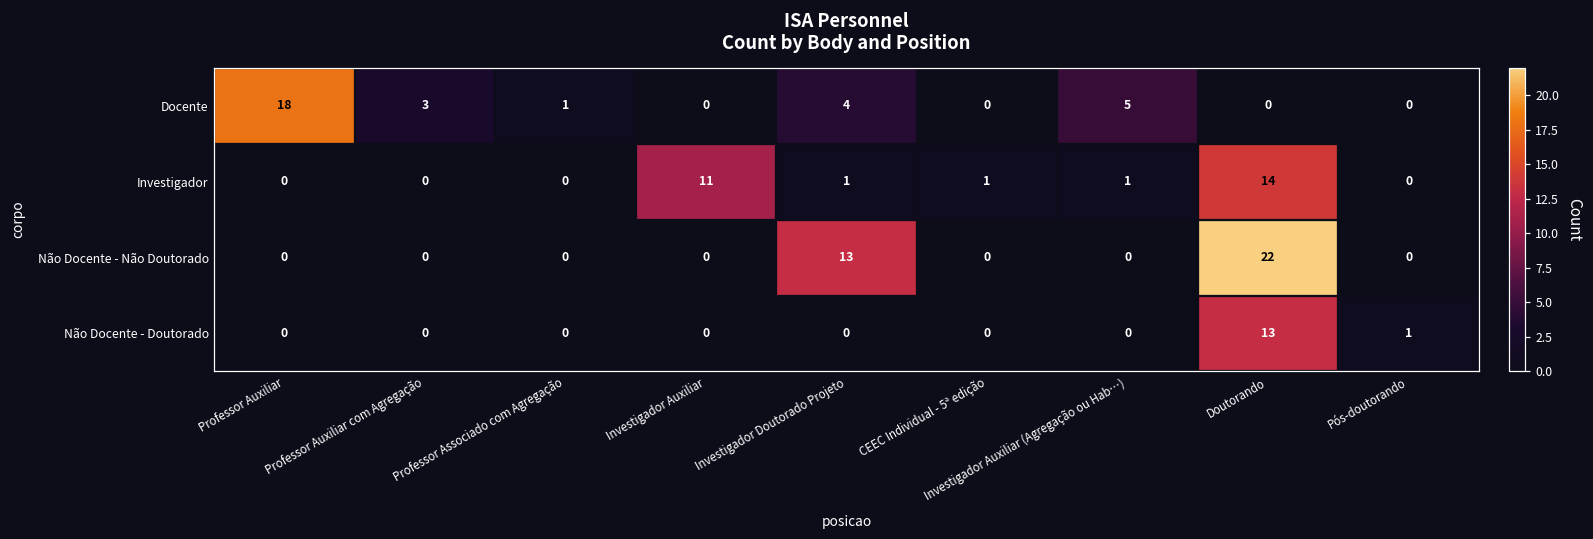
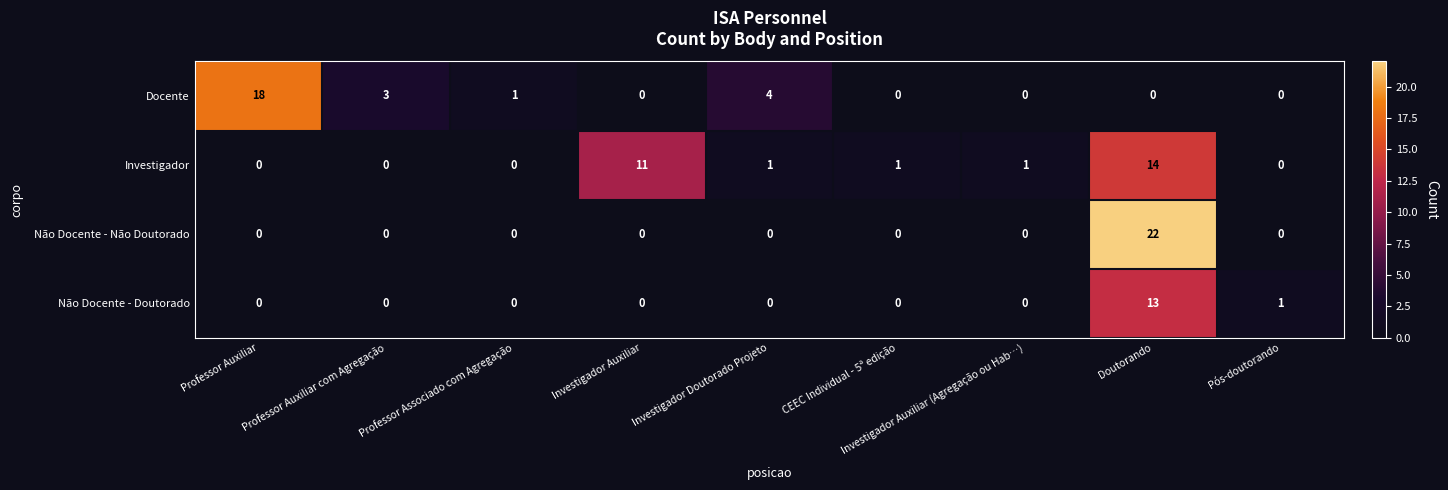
  {
    "Docente": {
      "Professor Auxiliar": 18,
      "Professor Auxiliar com Agregação": 3,
      "Professor Associado com Agregação": 1,
      "Investigador Auxiliar": 0,
      "Investigador Doutorado Projeto": 4,
      "CEEC Individual - 5ª edição": 0,
-     "Investigador Auxiliar (Agregação ou Hab…)": 5,
+     "Investigador Auxiliar (Agregação ou Hab…)": 0,
      "Doutorando": 0,
      "Pós-doutorando": 0
    },
    "Investigador": {
      "Professor Auxiliar": 0,
      "Professor Auxiliar com Agregação": 0,
      "Professor Associado com Agregação": 0,
      "Investigador Auxiliar": 11,
      "Investigador Doutorado Projeto": 1,
      "CEEC Individual - 5ª edição": 1,
      "Investigador Auxiliar (Agregação ou Hab…)": 1,
      "Doutorando": 14,
      "Pós-doutorando": 0
    },
    "Não Docente - Não Doutorado": {
      "Professor Auxiliar": 0,
      "Professor Auxiliar com Agregação": 0,
      "Professor Associado com Agregação": 0,
      "Investigador Auxiliar": 0,
-     "Investigador Doutorado Projeto": 13,
+     "Investigador Doutorado Projeto": 0,
      "CEEC Individual - 5ª edição": 0,
      "Investigador Auxiliar (Agregação ou Hab…)": 0,
      "Doutorando": 22,
      "Pós-doutorando": 0
    },
    "Não Docente - Doutorado": {
      "Professor Auxiliar": 0,
      "Professor Auxiliar com Agregação": 0,
      "Professor Associado com Agregação": 0,
      "Investigador Auxiliar": 0,
      "Investigador Doutorado Projeto": 0,
      "CEEC Individual - 5ª edição": 0,
      "Investigador Auxiliar (Agregação ou Hab…)": 0,
      "Doutorando": 13,
      "Pós-doutorando": 1
    }
  }
